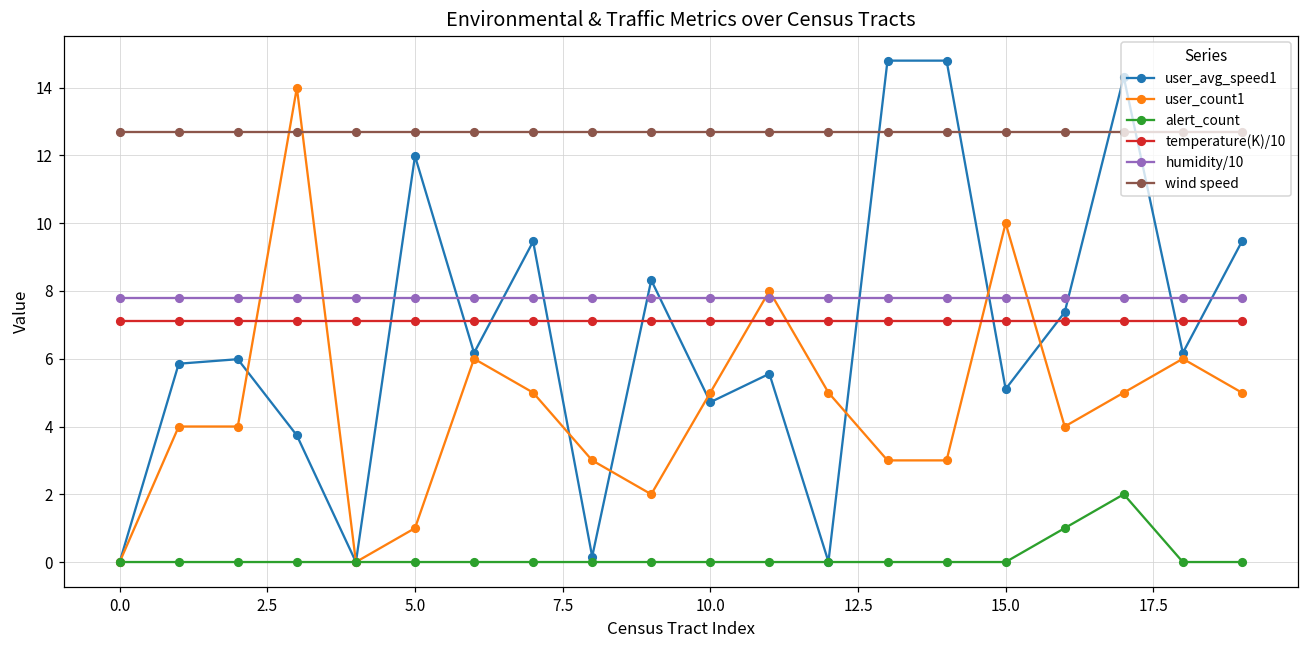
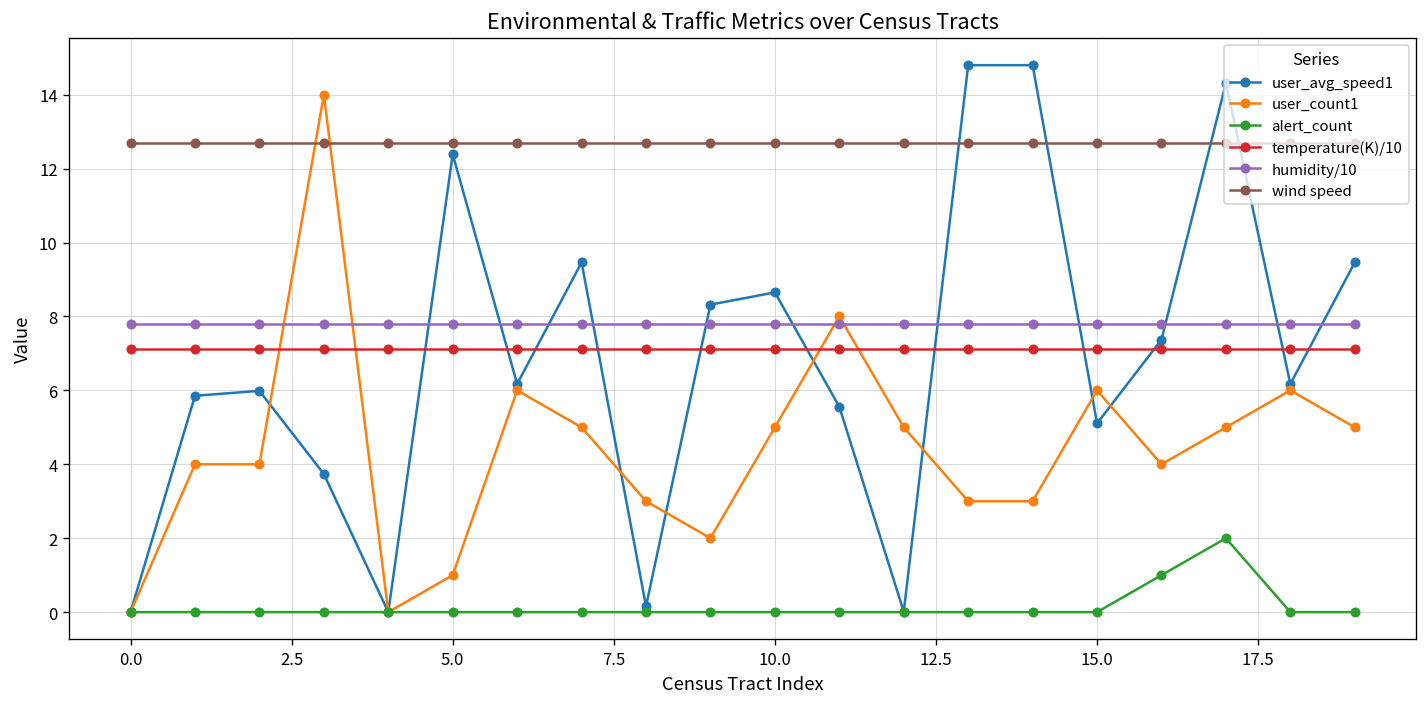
  {
    "user_avg_speed1": {
-     "5.0": 12.0,
-     "10.0": 4.7,
+     "5.0": 12.4,
+     "10.0": 8.7,
      "15.0": 5.1
    },
    "user_count1": {
      "5.0": 1,
      "10.0": 5,
-     "15.0": 10
+     "15.0": 6
    },
    "alert_count": {
      "5.0": 0.0,
      "10.0": 0.0,
      "15.0": 0.0
    },
    "temperature(K)/10": {
      "0.0": 7.1,
      "5.0": 7.1,
      "10.0": 7.1,
      "15.0": 7.1
    },
    "humidity/10": {
      "0.0": 7.8,
      "5.0": 7.8,
      "10.0": 7.8,
      "15.0": 7.8
    },
    "wind speed": {
      "0.0": 12.7,
      "5.0": 12.7,
      "10.0": 12.7,
      "15.0": 12.7
    }
  }
